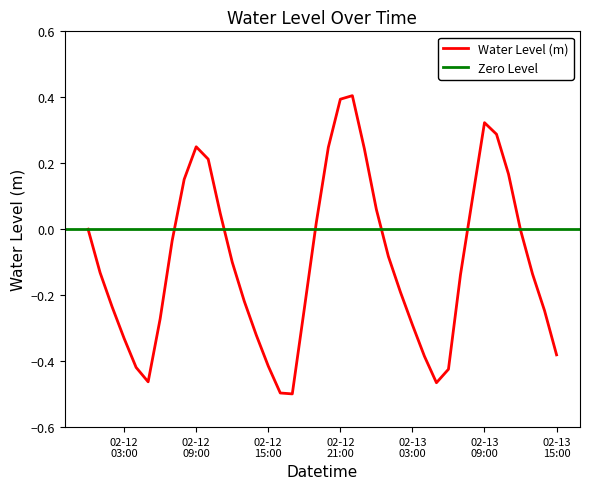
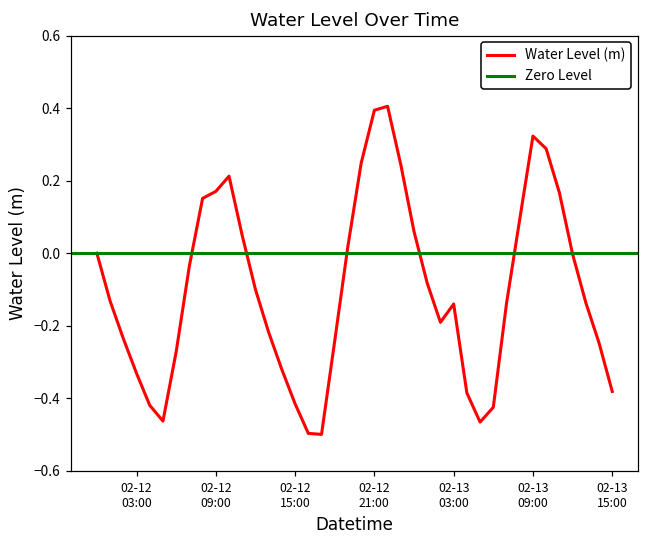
  {
    "02-12 03:00": -0.33,
-   "02-12 09:00": 0.25,
+   "02-12 09:00": 0.17,
    "02-12 15:00": -0.41,
    "02-12 21:00": 0.39,
-   "02-13 03:00": -0.29,
+   "02-13 03:00": -0.14,
    "02-13 09:00": 0.32,
    "02-13 15:00": -0.38
  }
